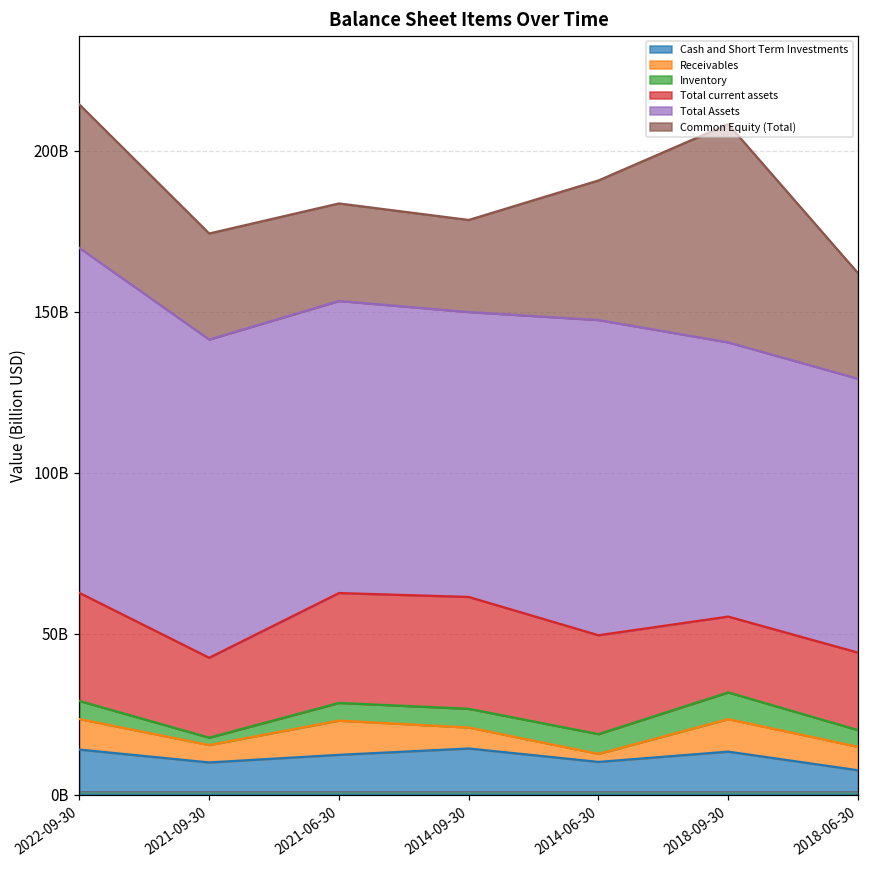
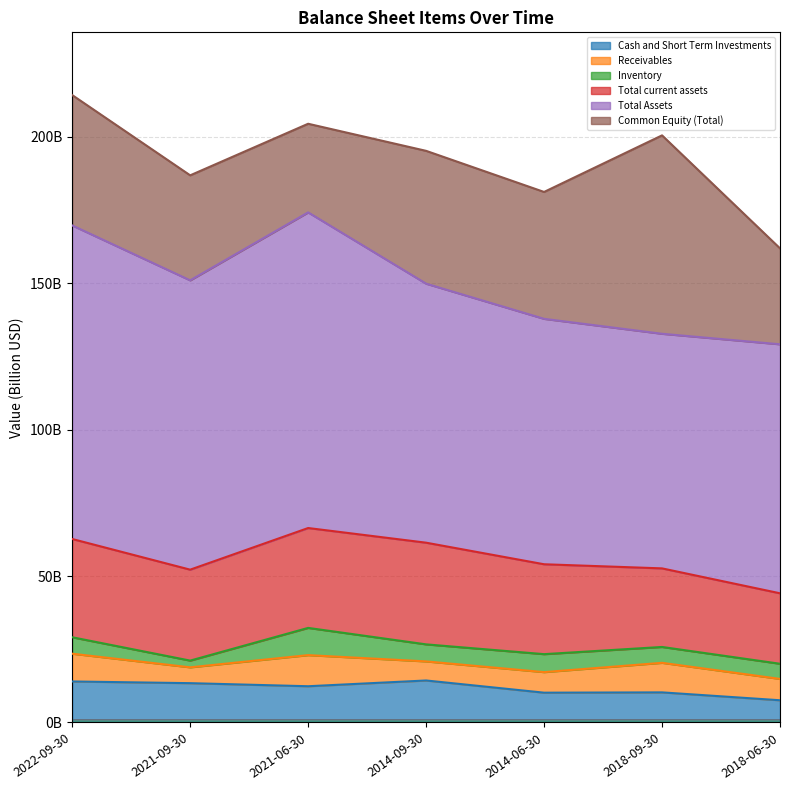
  {
    "Cash and Short Term Investments": {
      "2022-09-30": 14000000000,
-     "2021-09-30": 10000000000,
+     "2021-09-30": 13000000000,
      "2021-06-30": 12000000000,
      "2014-09-30": 14000000000,
      "2014-06-30": 10000000000,
-     "2018-09-30": 13000000000,
+     "2018-09-30": 10000000000,
      "2018-06-30": 8000000000
    },
    "Receivables": {
      "2022-09-30": 9000000000,
      "2021-09-30": 5000000000,
      "2021-06-30": 11000000000,
      "2014-09-30": 7000000000,
-     "2014-06-30": 2000000000,
+     "2014-06-30": 7000000000,
      "2018-09-30": 10000000000,
      "2018-06-30": 7000000000
    },
    "Inventory": {
      "2022-09-30": 6000000000,
      "2021-09-30": 2000000000,
-     "2021-06-30": 5000000000,
+     "2021-06-30": 9000000000,
      "2014-09-30": 6000000000,
      "2014-06-30": 6000000000,
-     "2018-09-30": 8000000000,
+     "2018-09-30": 5000000000,
      "2018-06-30": 5000000000
    },
    "Total current assets": {
      "2022-09-30": 34000000000,
-     "2021-09-30": 25000000000,
+     "2021-09-30": 31000000000,
      "2021-06-30": 34000000000,
      "2014-09-30": 35000000000,
      "2014-06-30": 31000000000,
-     "2018-09-30": 24000000000,
+     "2018-09-30": 27000000000,
      "2018-06-30": 24000000000
    },
    "Total Assets": {
      "2022-09-30": 107000000000,
      "2021-09-30": 99000000000,
-     "2021-06-30": 91000000000,
+     "2021-06-30": 108000000000,
      "2014-09-30": 88000000000,
-     "2014-06-30": 98000000000,
-     "2018-09-30": 85000000000,
+     "2014-06-30": 84000000000,
+     "2018-09-30": 80000000000,
      "2018-06-30": 85000000000
    },
    "Common Equity (Total)": {
      "2022-09-30": 45000000000,
-     "2021-09-30": 33000000000,
+     "2021-09-30": 36000000000,
      "2021-06-30": 30000000000,
-     "2014-09-30": 29000000000,
+     "2014-09-30": 45000000000,
      "2014-06-30": 43000000000,
      "2018-06-30": 33000000000
    }
  }
